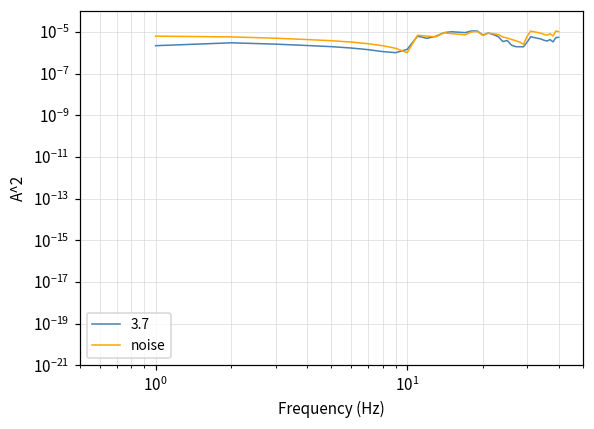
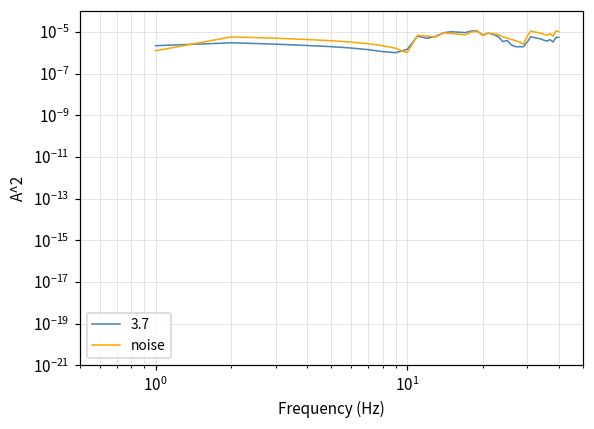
  {
    "3.7": {
      "10^0": 0.000002,
      "10^1": 0.000001
    },
    "noise": {
-     "10^0": 0.000006,
+     "10^0": 0.000001,
      "10^1": 0.000001
    }
  }
